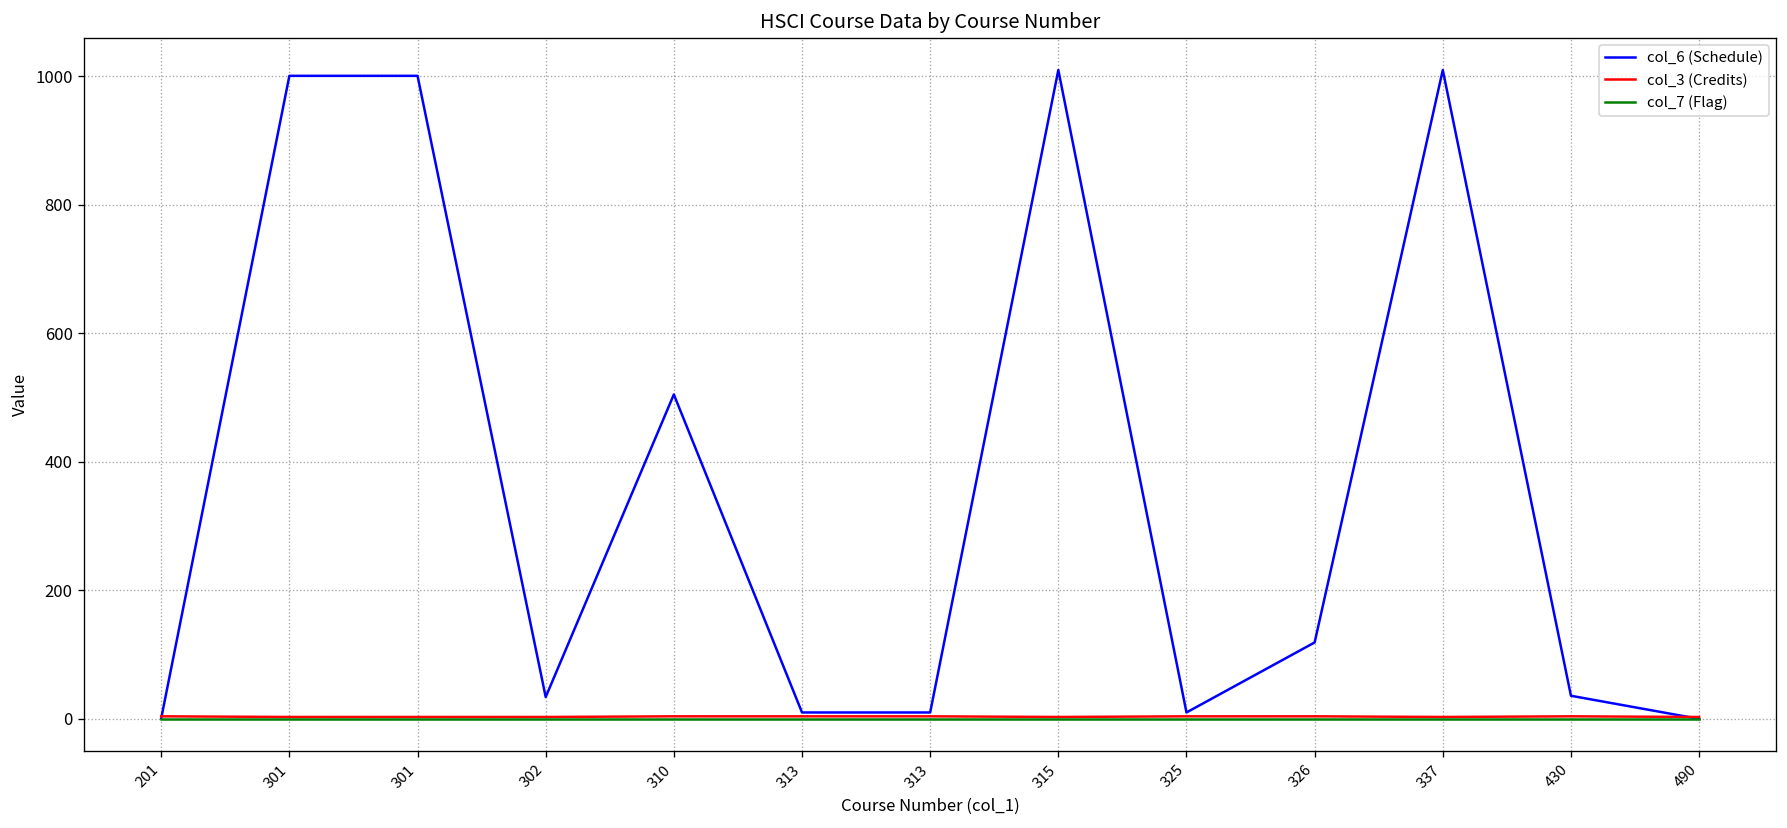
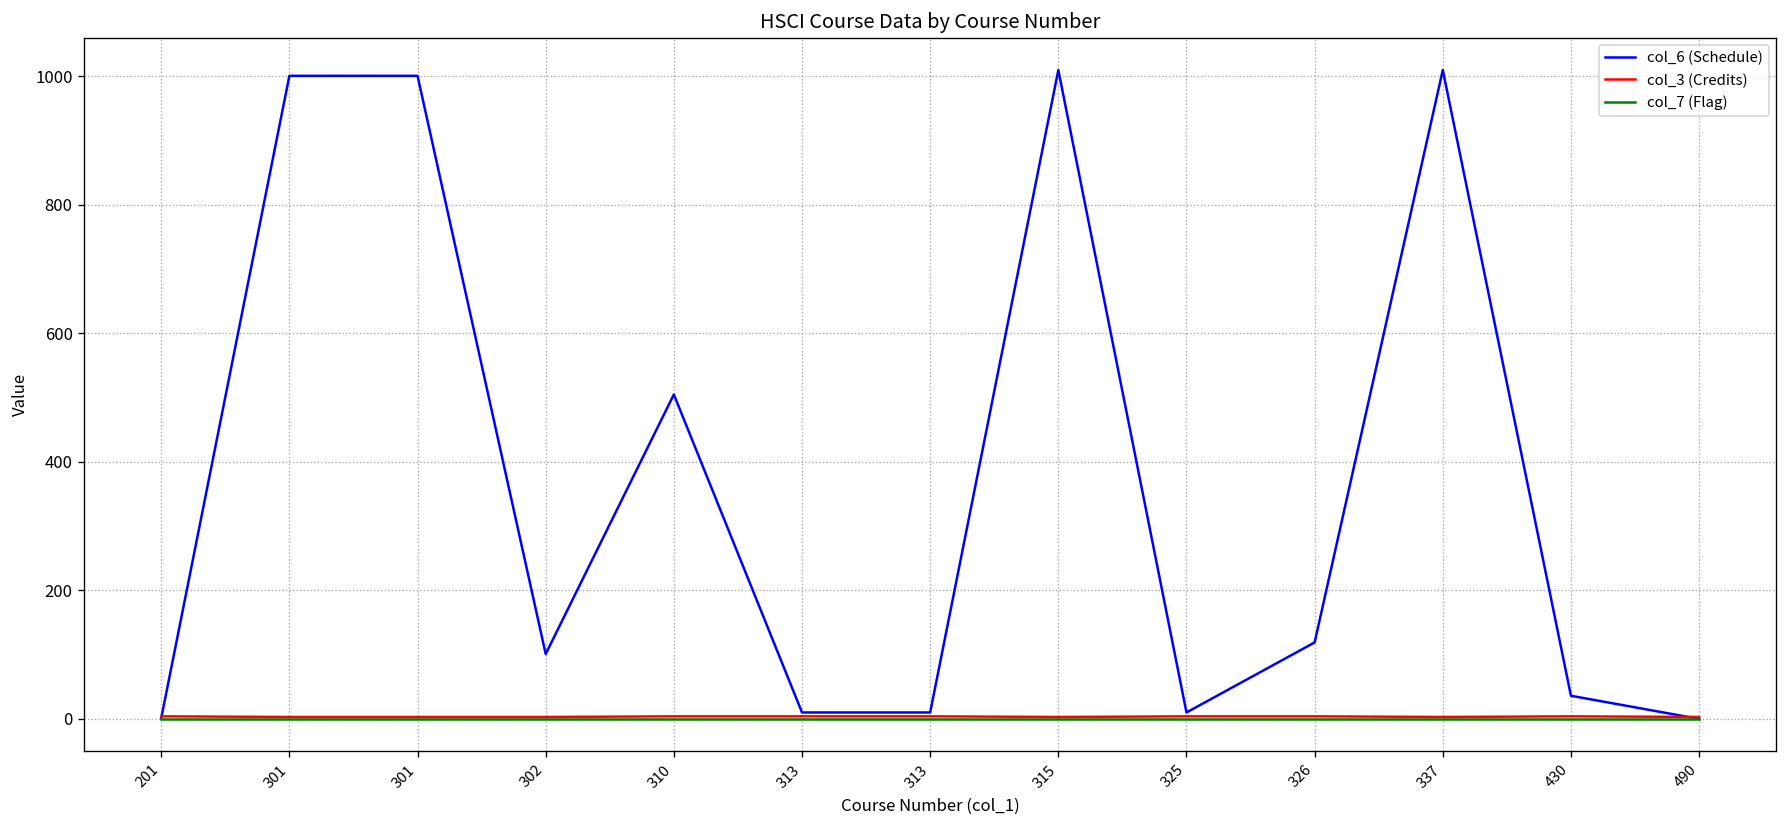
  {
    "col_6 (Schedule)": {
-     "302": 30,
+     "302": 100,
      "310": 510,
      "315": 1010,
      "325": 10,
      "326": 120,
      "337": 1010,
      "430": 40
    }
  }
